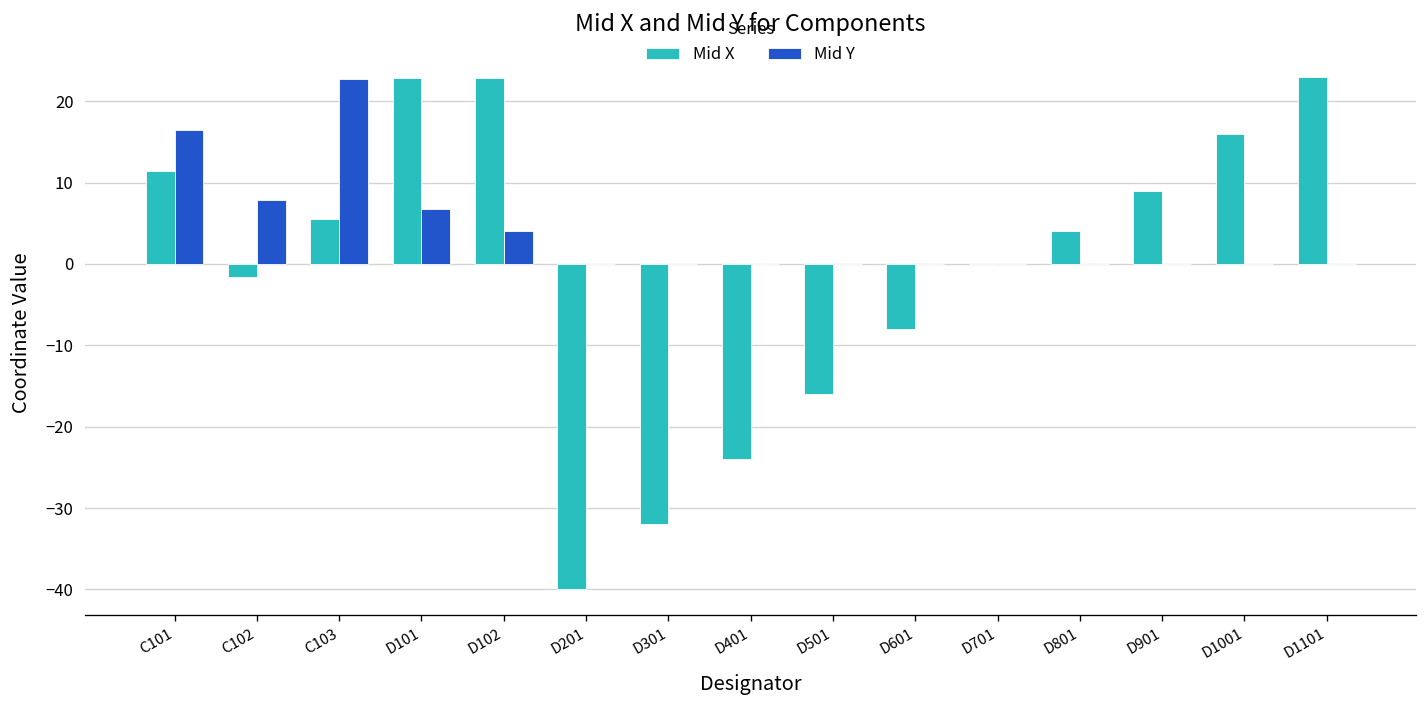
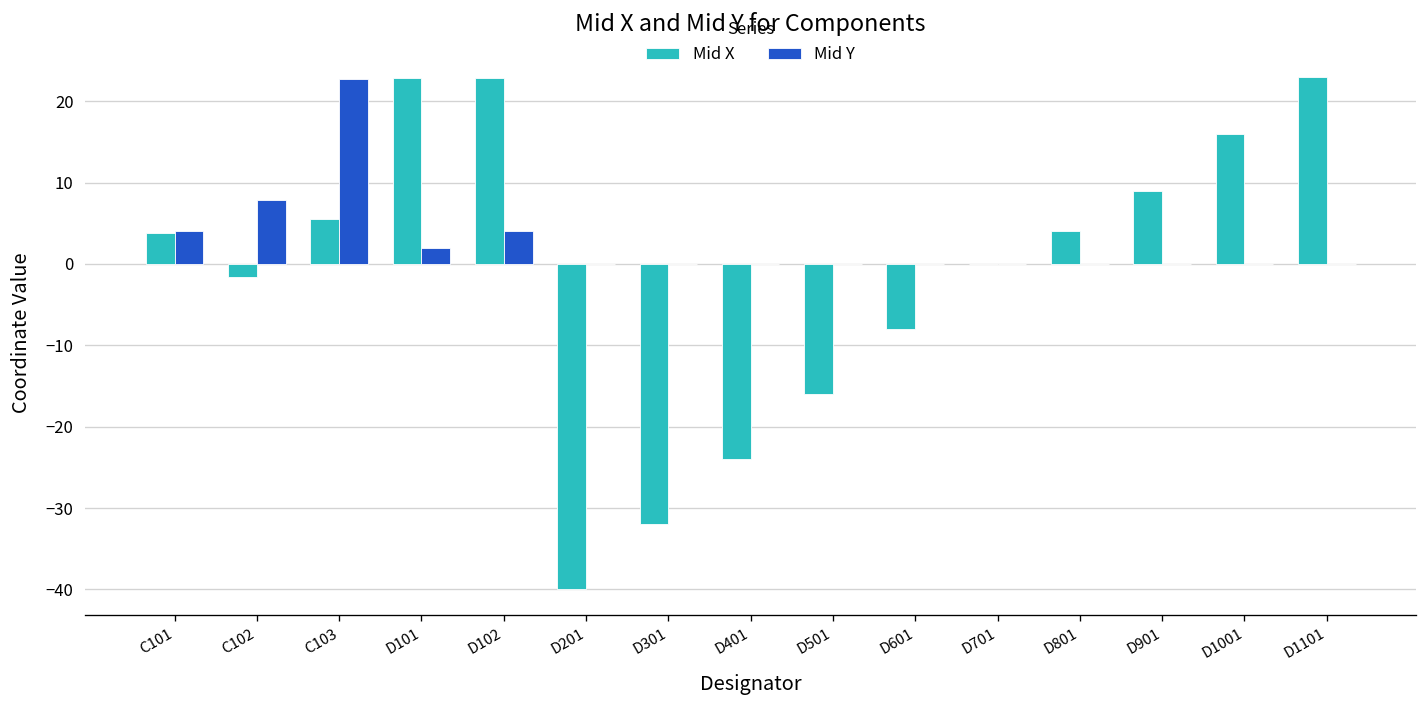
  {
    "Mid X": {
-     "C101": 11,
+     "C101": 4,
      "C102": -2,
      "C103": 5,
      "D101": 23,
      "D102": 23,
      "D201": -40,
      "D301": -32,
      "D401": -24,
      "D501": -16,
      "D601": -8,
      "D701": 0,
      "D801": 4,
      "D901": 9,
      "D1001": 16,
      "D1101": 23
    },
    "Mid Y": {
-     "C101": 17,
+     "C101": 4,
      "C102": 8,
      "C103": 23,
-     "D101": 7,
+     "D101": 2,
      "D102": 4,
      "D201": 0,
      "D301": 0,
      "D401": 0,
      "D501": 0,
      "D601": 0,
      "D701": 0,
      "D801": 0,
      "D901": 0,
      "D1001": 0,
      "D1101": 0
    }
  }
